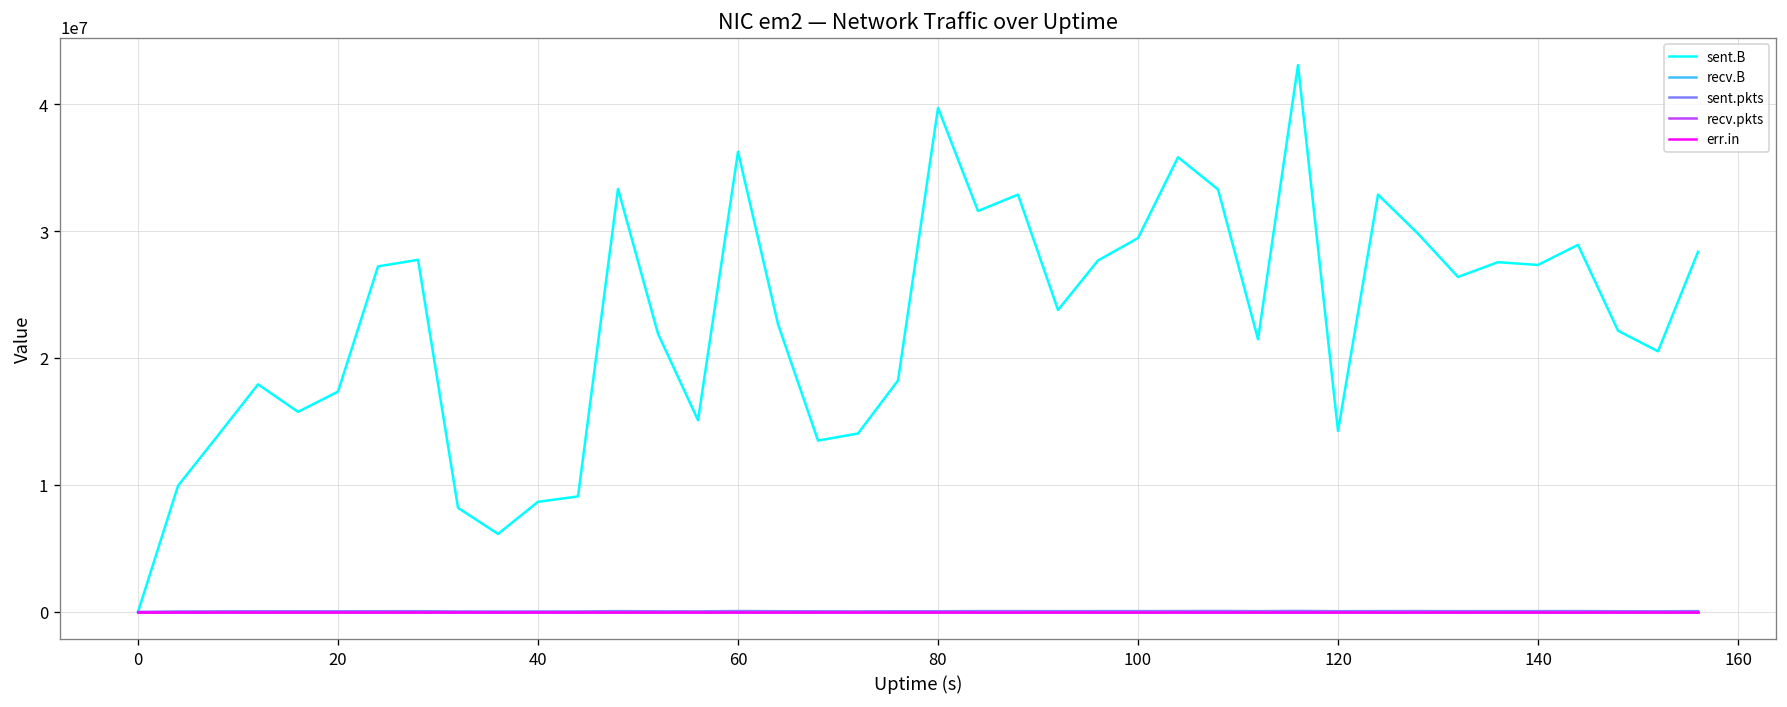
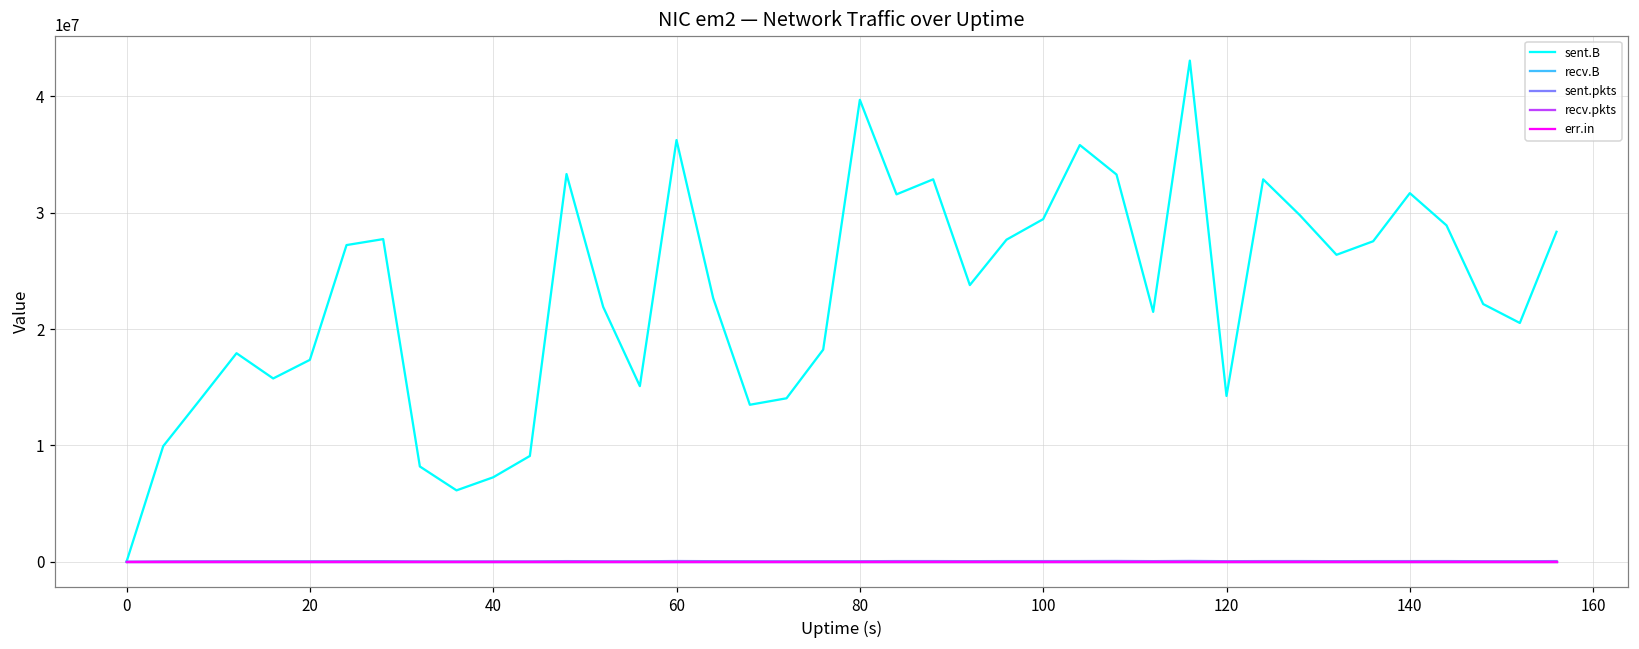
  {
    "sent.B": {
      "20": 17400000,
-     "40": 8700000,
+     "40": 7300000,
      "60": 36200000,
      "80": 39700000,
      "100": 29400000,
      "120": 14200000,
-     "140": 27300000
+     "140": 31700000
    }
  }
